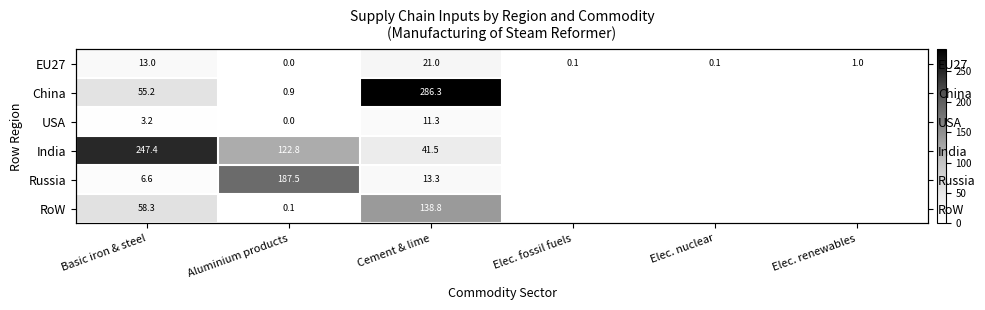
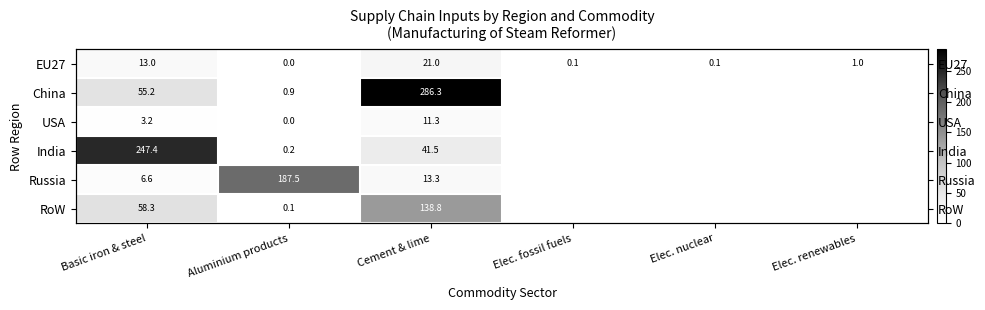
  {
    "EU27": {
      "Basic iron & steel": 13.0,
      "Aluminium products": 0.0,
      "Cement & lime": 21.0,
      "Elec. fossil fuels": 0.1,
      "Elec. nuclear": 0.1,
      "Elec. renewables": 1.0
    },
    "China": {
      "Basic iron & steel": 55.2,
      "Aluminium products": 0.9,
      "Cement & lime": 286.3
    },
    "USA": {
      "Basic iron & steel": 3.2,
      "Aluminium products": 0.0,
      "Cement & lime": 11.3
    },
    "India": {
      "Basic iron & steel": 247.4,
-     "Aluminium products": 122.8,
+     "Aluminium products": 0.2,
      "Cement & lime": 41.5
    },
    "Russia": {
      "Basic iron & steel": 6.6,
      "Aluminium products": 187.5,
      "Cement & lime": 13.3
    },
    "RoW": {
      "Basic iron & steel": 58.3,
      "Aluminium products": 0.1,
      "Cement & lime": 138.8
    }
  }
